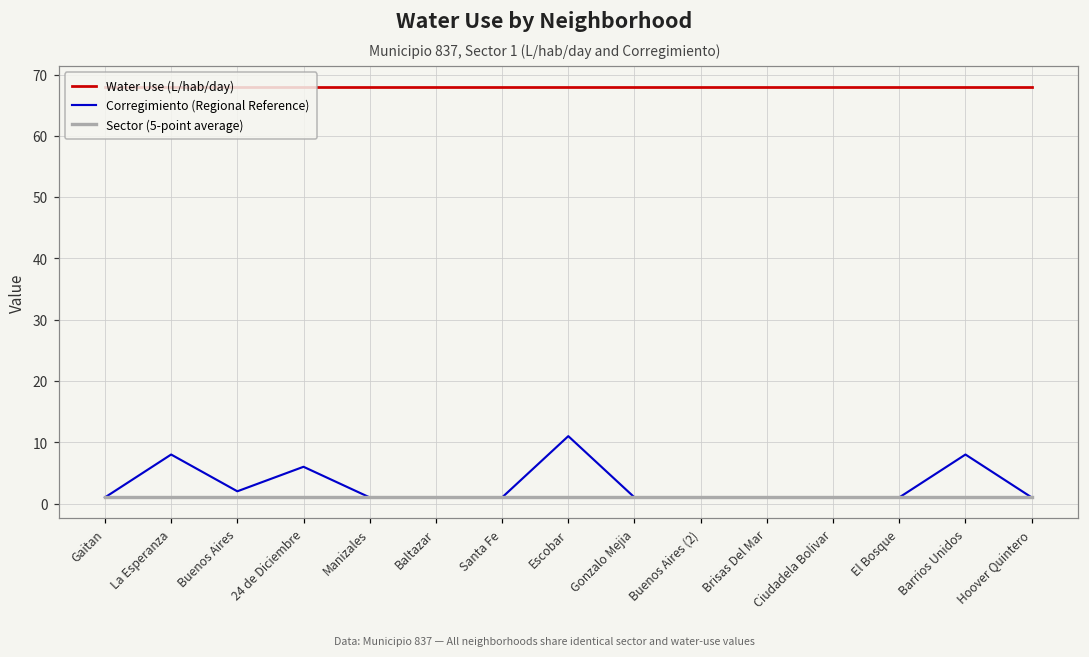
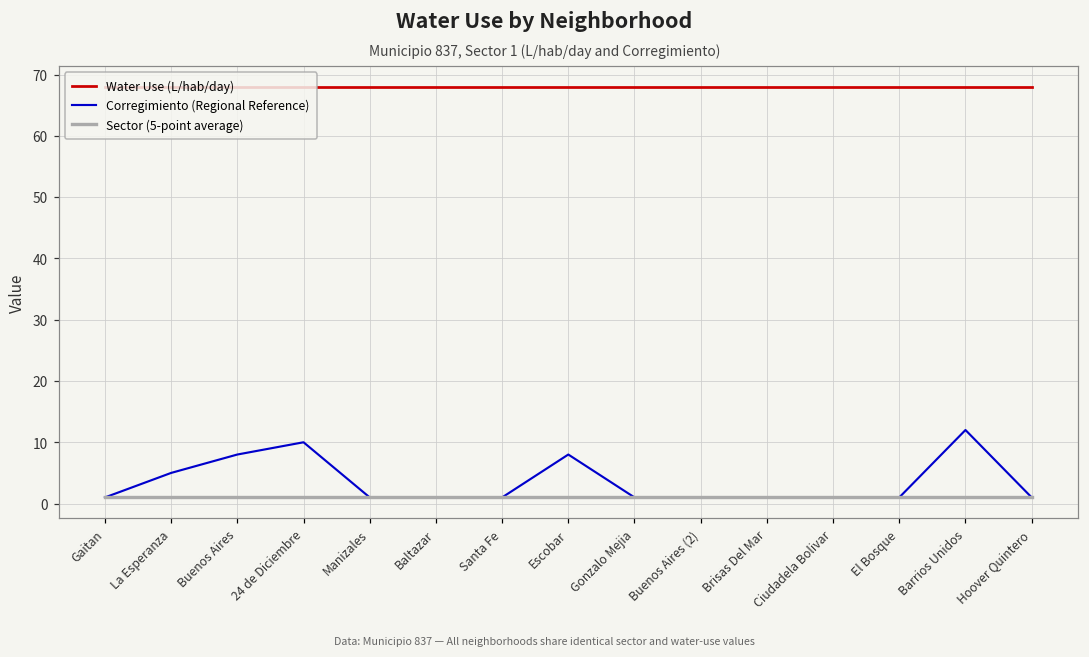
  {
    "Water Use (L/hab/day)": {
      "Manizales": 68,
      "Baltazar": 68,
      "Santa Fe": 68,
      "Escobar": 68,
      "Gonzalo Mejia": 68,
      "Buenos Aires (2)": 68,
      "Brisas Del Mar": 68,
      "Ciudadela Bolivar": 68,
      "El Bosque": 68,
      "Barrios Unidos": 68,
      "Hoover Quintero": 68
    },
    "Corregimiento (Regional Reference)": {
-     "La Esperanza": 8,
-     "Buenos Aires": 2,
-     "24 de Diciembre": 6,
-     "Escobar": 11,
-     "Barrios Unidos": 8
+     "La Esperanza": 5,
+     "Buenos Aires": 8,
+     "24 de Diciembre": 10,
+     "Escobar": 8,
+     "Barrios Unidos": 12
    },
    "Sector (5-point average)": {
      "La Esperanza": 1,
      "Buenos Aires": 1,
      "24 de Diciembre": 1,
      "Escobar": 1,
      "Barrios Unidos": 1
    }
  }
